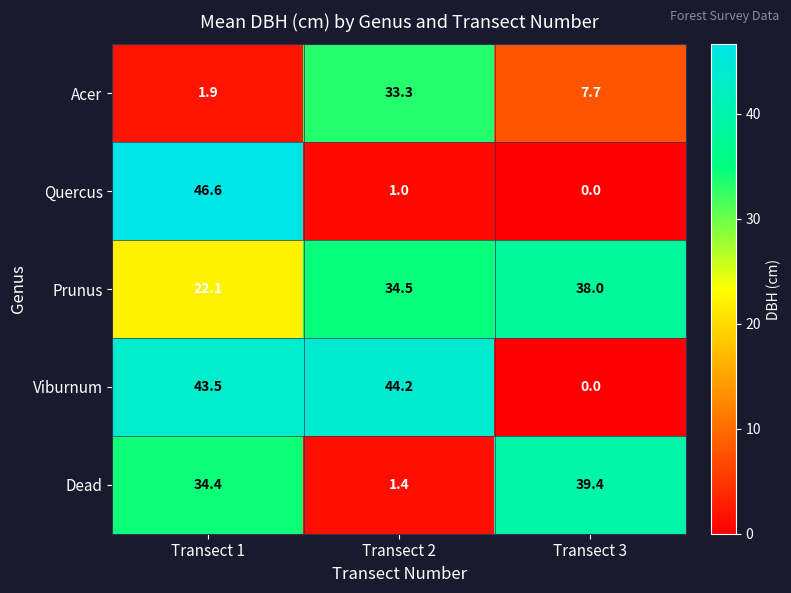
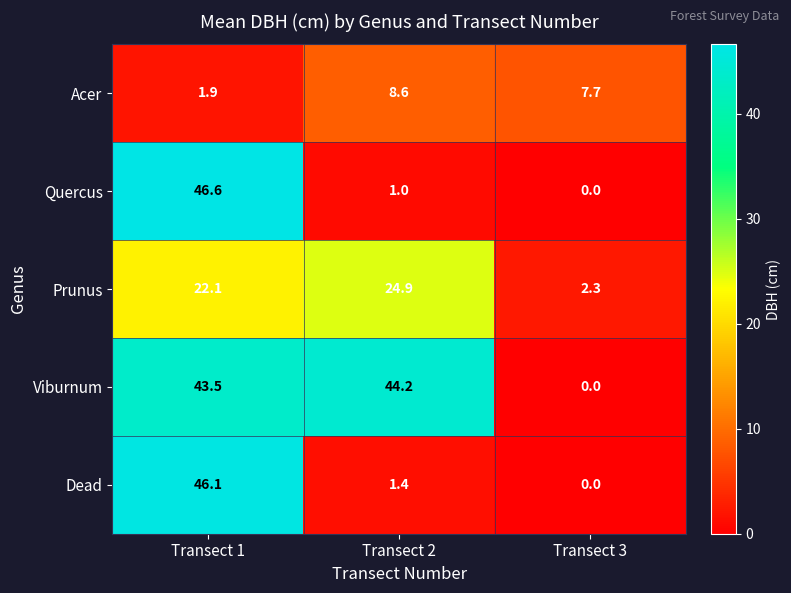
  {
    "Acer": {
      "Transect 1": 1.9,
-     "Transect 2": 33.3,
+     "Transect 2": 8.6,
      "Transect 3": 7.7
    },
    "Quercus": {
      "Transect 1": 46.6,
      "Transect 2": 1.0,
      "Transect 3": 0.0
    },
    "Prunus": {
      "Transect 1": 22.1,
-     "Transect 2": 34.5,
-     "Transect 3": 38.0
+     "Transect 2": 24.9,
+     "Transect 3": 2.3
    },
    "Viburnum": {
      "Transect 1": 43.5,
      "Transect 2": 44.2,
      "Transect 3": 0.0
    },
    "Dead": {
-     "Transect 1": 34.4,
+     "Transect 1": 46.1,
      "Transect 2": 1.4,
-     "Transect 3": 39.4
+     "Transect 3": 0.0
    }
  }
